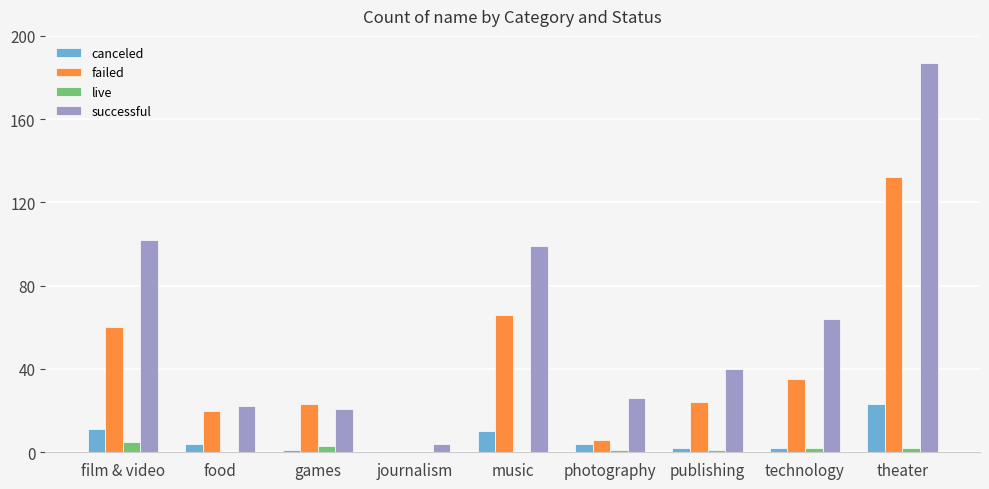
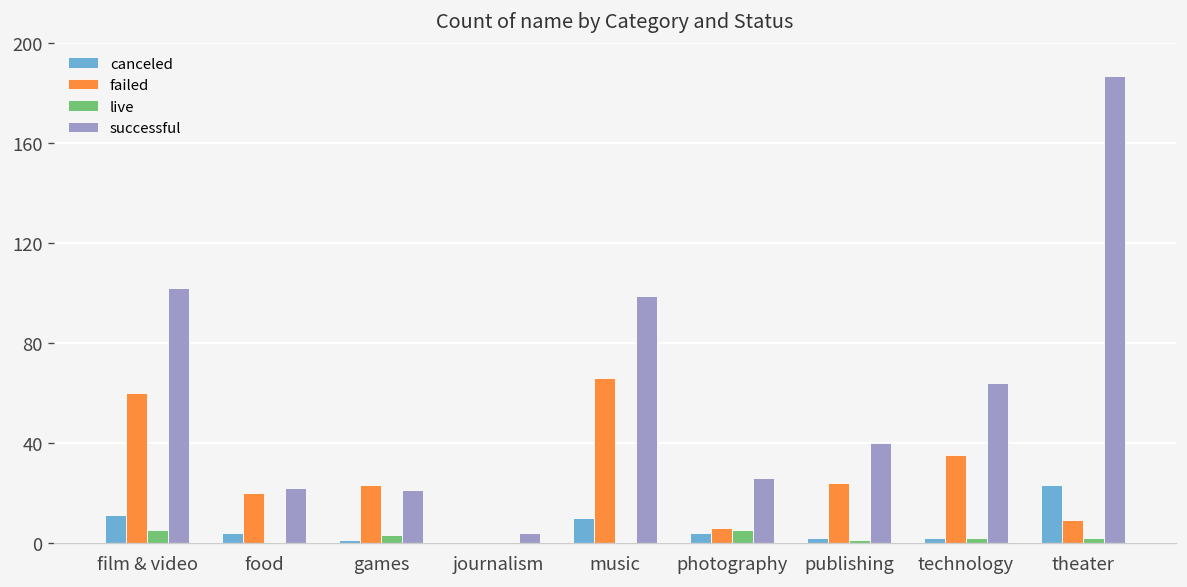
  {
    "failed": {
      "film & video": 60,
      "food": 20,
      "games": 23,
      "journalism": 0,
      "music": 66,
      "photography": 6,
      "publishing": 24,
      "technology": 35,
-     "theater": 132
+     "theater": 9
    },
    "live": {
      "film & video": 5,
      "food": 0,
      "games": 3,
      "journalism": 0,
      "music": 0,
-     "photography": 1,
+     "photography": 5,
      "technology": 2,
      "theater": 2
    }
  }
